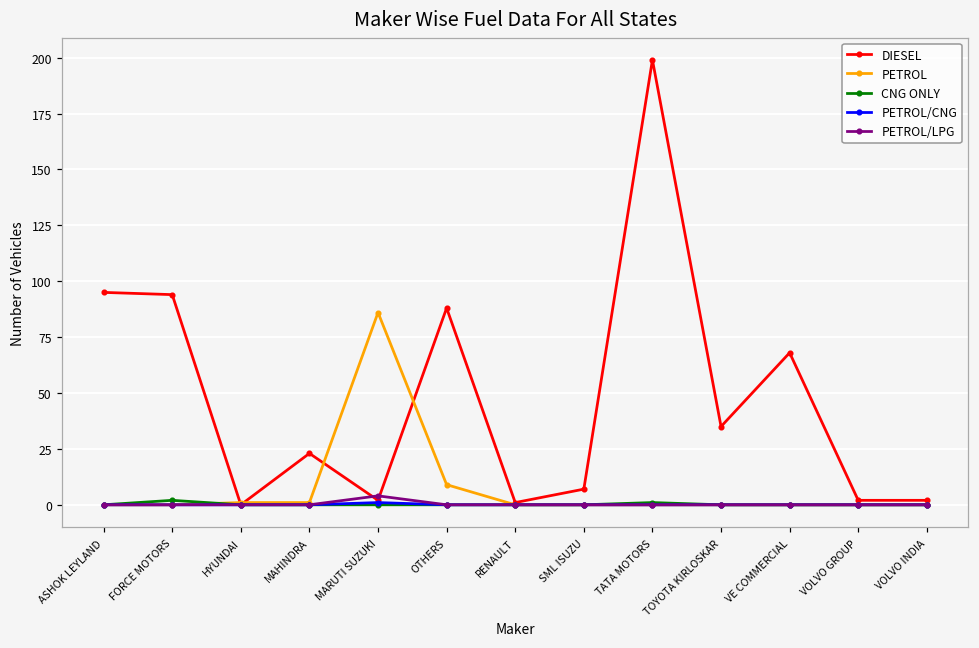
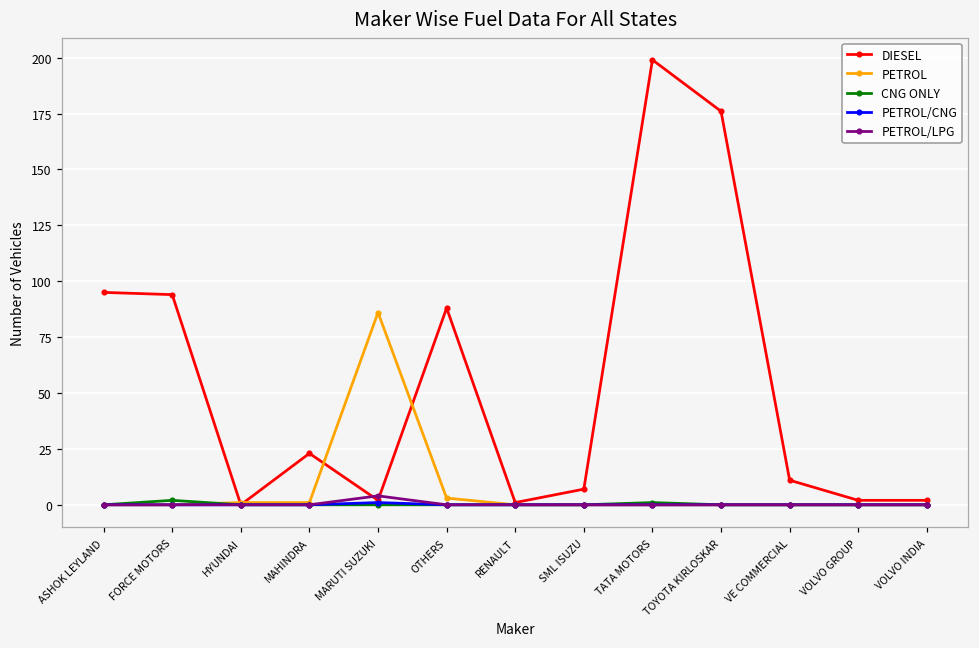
  {
    "DIESEL": {
      "ASHOK LEYLAND": 95,
      "FORCE MOTORS": 94,
      "MAHINDRA": 23,
      "OTHERS": 88,
      "SML ISUZU": 7,
      "TATA MOTORS": 199,
-     "TOYOTA KIRLOSKAR": 35,
-     "VE COMMERCIAL": 68,
+     "TOYOTA KIRLOSKAR": 176,
+     "VE COMMERCIAL": 11,
      "VOLVO GROUP": 2,
      "VOLVO INDIA": 2
    },
    "PETROL": {
      "MARUTI SUZUKI": 86,
-     "OTHERS": 9
+     "OTHERS": 3
    },
    "CNG ONLY": {
      "FORCE MOTORS": 2
    },
    "PETROL/LPG": {
      "MARUTI SUZUKI": 4
    }
  }
